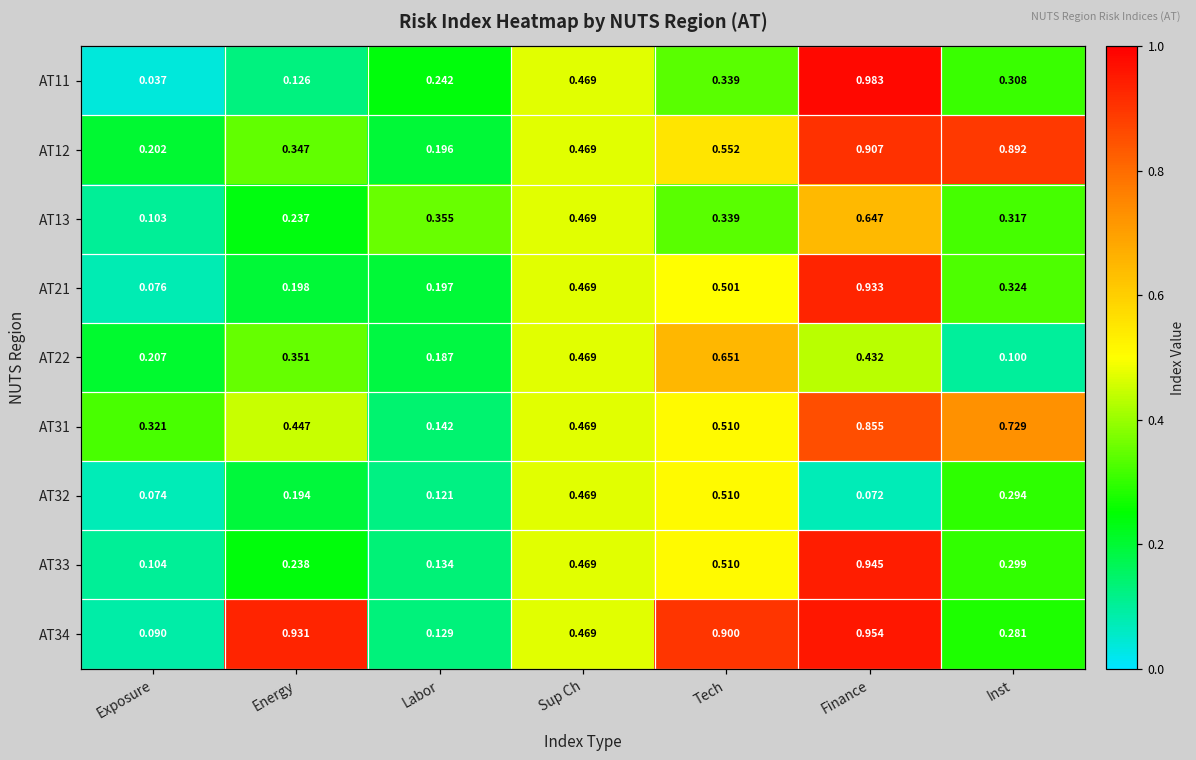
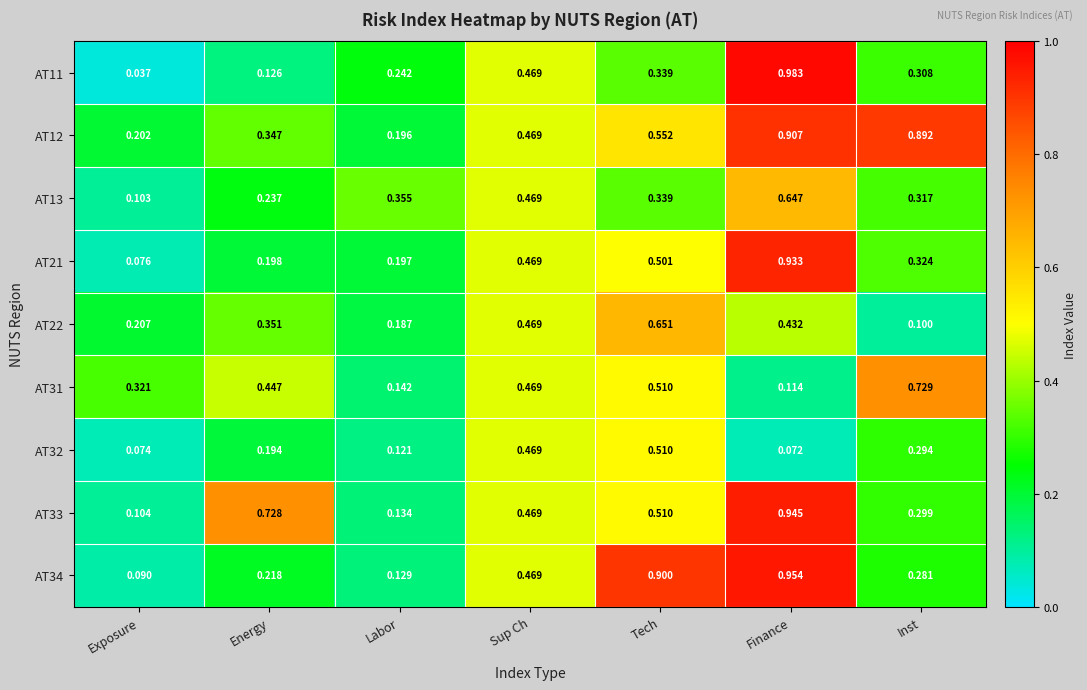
  {
    "AT11": {
      "Exposure": 0.037,
      "Energy": 0.126,
      "Labor": 0.242,
      "Sup Ch": 0.469,
      "Tech": 0.339,
      "Finance": 0.983,
      "Inst": 0.308
    },
    "AT12": {
      "Exposure": 0.202,
      "Energy": 0.347,
      "Labor": 0.196,
      "Sup Ch": 0.469,
      "Tech": 0.552,
      "Finance": 0.907,
      "Inst": 0.892
    },
    "AT13": {
      "Exposure": 0.103,
      "Energy": 0.237,
      "Labor": 0.355,
      "Sup Ch": 0.469,
      "Tech": 0.339,
      "Finance": 0.647,
      "Inst": 0.317
    },
    "AT21": {
      "Exposure": 0.076,
      "Energy": 0.198,
      "Labor": 0.197,
      "Sup Ch": 0.469,
      "Tech": 0.501,
      "Finance": 0.933,
      "Inst": 0.324
    },
    "AT22": {
      "Exposure": 0.207,
      "Energy": 0.351,
      "Labor": 0.187,
      "Sup Ch": 0.469,
      "Tech": 0.651,
      "Finance": 0.432,
      "Inst": 0.100
    },
    "AT31": {
      "Exposure": 0.321,
      "Energy": 0.447,
      "Labor": 0.142,
      "Sup Ch": 0.469,
      "Tech": 0.510,
-     "Finance": 0.855,
+     "Finance": 0.114,
      "Inst": 0.729
    },
    "AT32": {
      "Exposure": 0.074,
      "Energy": 0.194,
      "Labor": 0.121,
      "Sup Ch": 0.469,
      "Tech": 0.510,
      "Finance": 0.072,
      "Inst": 0.294
    },
    "AT33": {
      "Exposure": 0.104,
-     "Energy": 0.238,
+     "Energy": 0.728,
      "Labor": 0.134,
      "Sup Ch": 0.469,
      "Tech": 0.510,
      "Finance": 0.945,
      "Inst": 0.299
    },
    "AT34": {
      "Exposure": 0.090,
-     "Energy": 0.931,
+     "Energy": 0.218,
      "Labor": 0.129,
      "Sup Ch": 0.469,
      "Tech": 0.900,
      "Finance": 0.954,
      "Inst": 0.281
    }
  }
